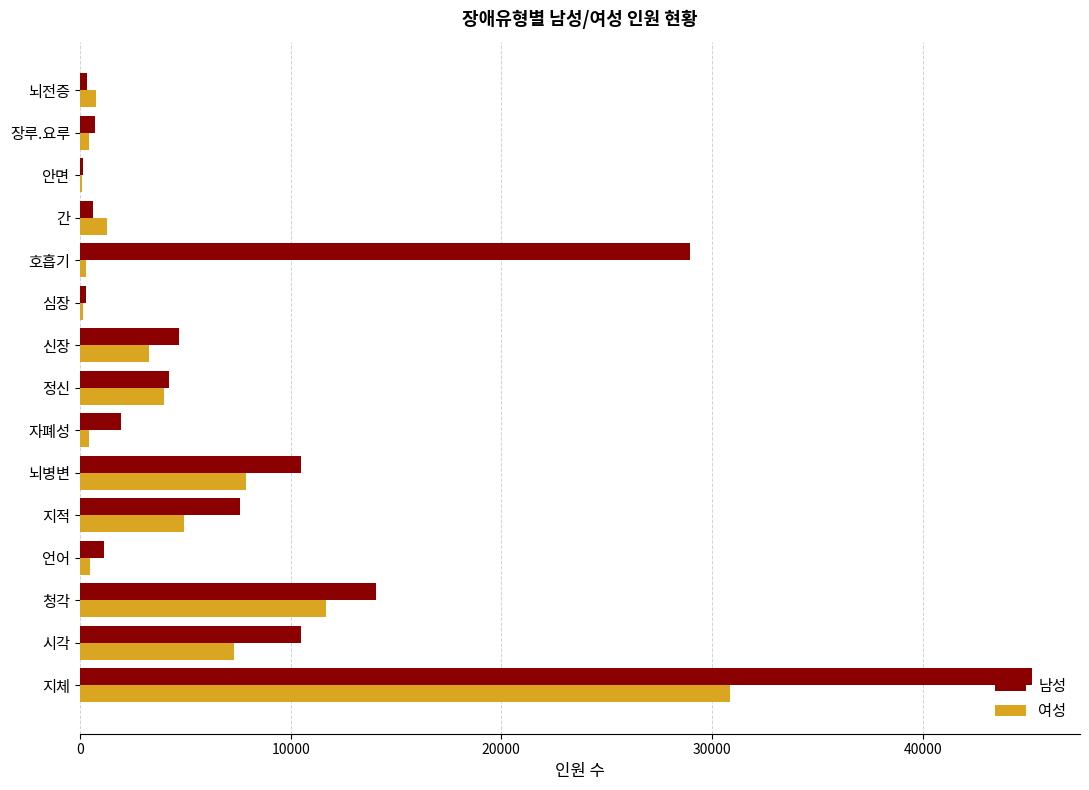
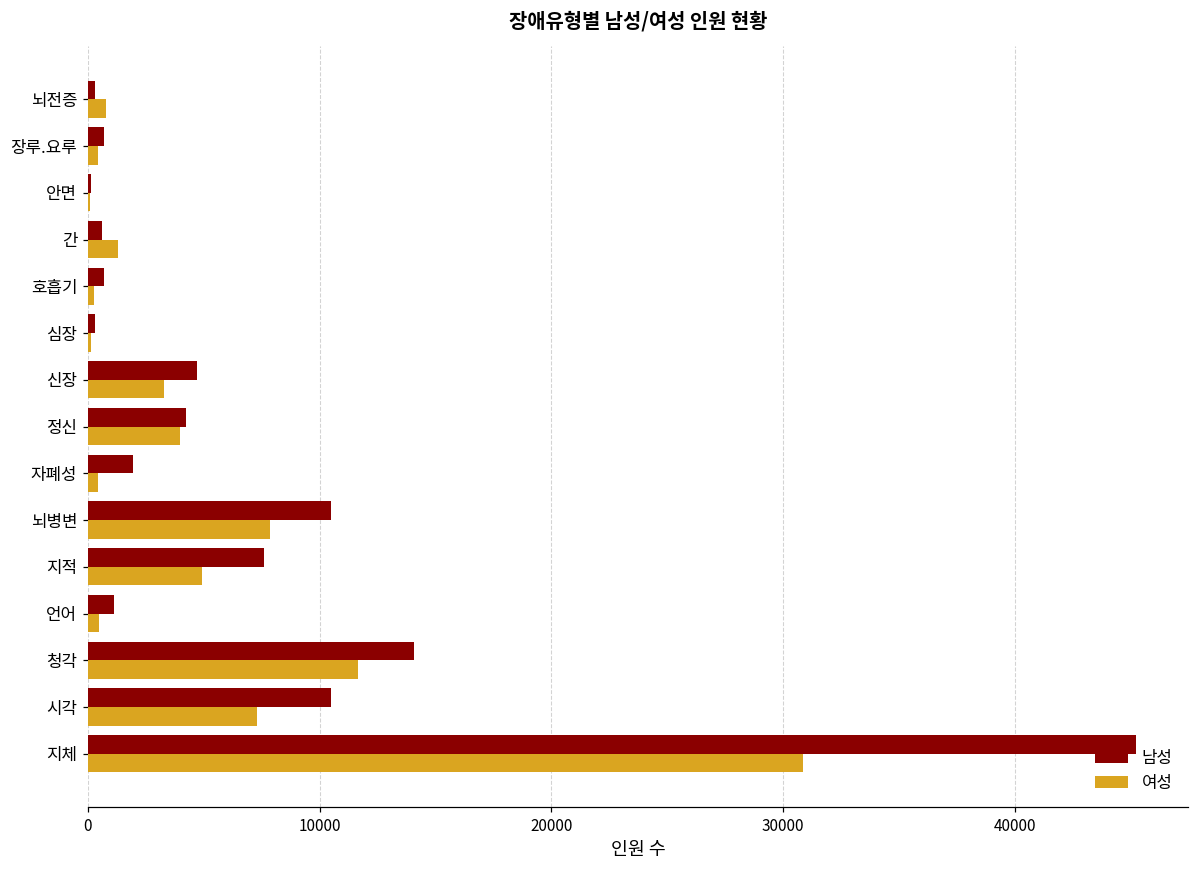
  {
    "남성": {
      "뇌전증": 300,
      "장루.요루": 700,
      "안면": 100,
      "간": 600,
-     "호흡기": 28900,
+     "호흡기": 700,
      "심장": 300,
      "신장": 4700,
      "정신": 4200,
      "자폐성": 1900,
      "뇌병변": 10500,
      "지적": 7600,
      "언어": 1100,
      "청각": 14100,
      "시각": 10500,
      "지체": 45200
    },
    "여성": {
      "뇌전증": 800,
      "장루.요루": 400,
      "간": 1300,
      "호흡기": 300,
      "심장": 100,
      "신장": 3300,
      "정신": 4000,
      "자폐성": 400,
      "뇌병변": 7900,
      "지적": 4900,
      "언어": 500,
      "청각": 11700,
      "시각": 7300,
      "지체": 30900
    }
  }
